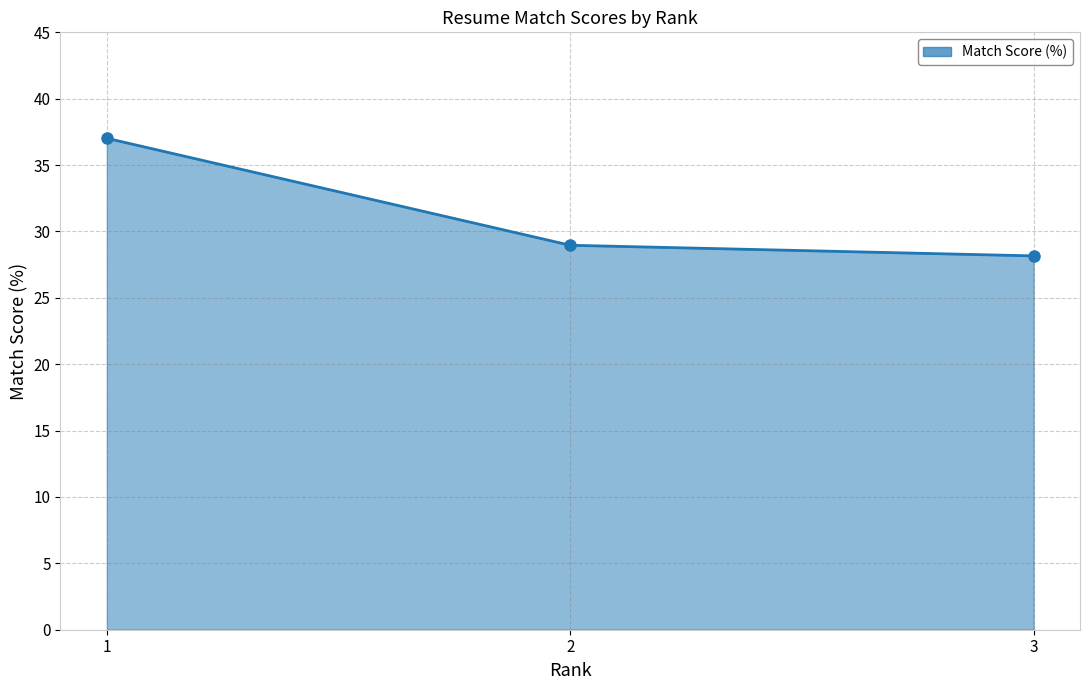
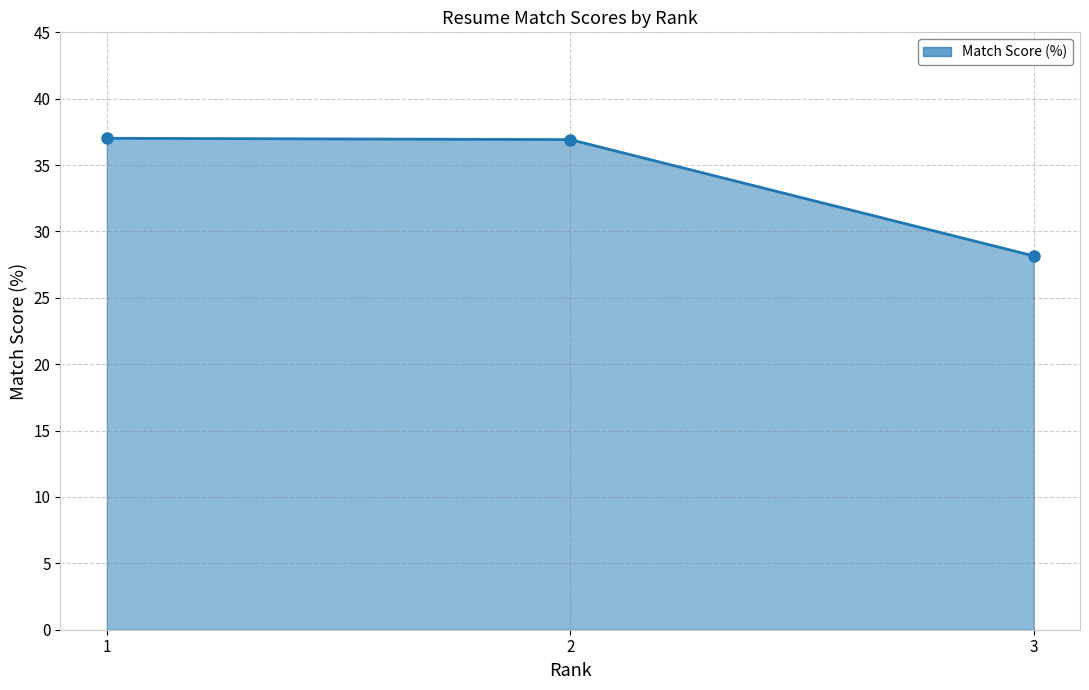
  {
    "1": 37.0,
-   "2": 29.0,
+   "2": 36.9,
    "3": 28.2
  }
